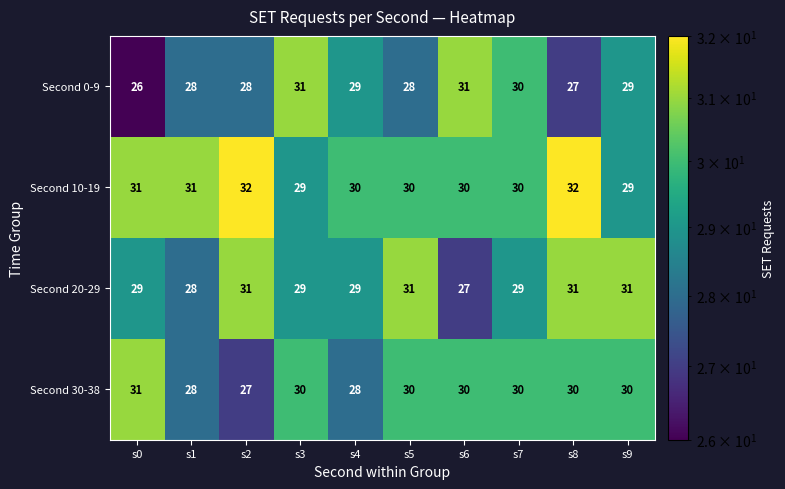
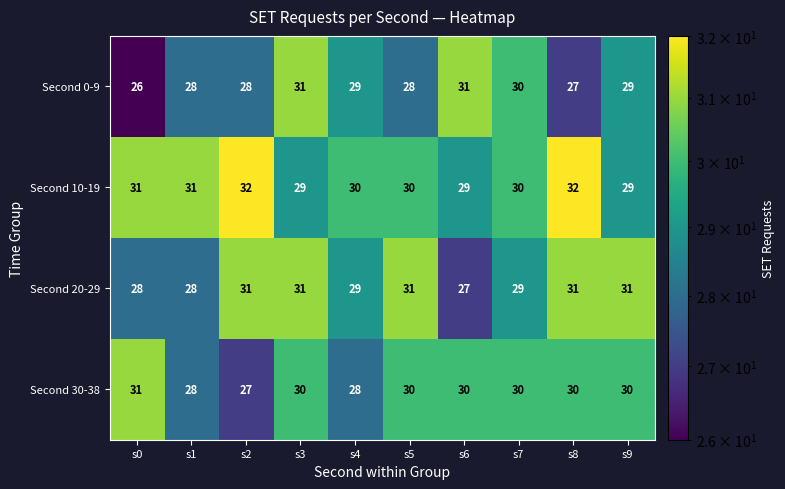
  {
    "Second 0-9": {
      "s0": 26,
      "s1": 28,
      "s2": 28,
      "s3": 31,
      "s4": 29,
      "s5": 28,
      "s6": 31,
      "s7": 30,
      "s8": 27,
      "s9": 29
    },
    "Second 10-19": {
      "s0": 31,
      "s1": 31,
      "s2": 32,
      "s3": 29,
      "s4": 30,
      "s5": 30,
-     "s6": 30,
+     "s6": 29,
      "s7": 30,
      "s8": 32,
      "s9": 29
    },
    "Second 20-29": {
-     "s0": 29,
+     "s0": 28,
      "s1": 28,
      "s2": 31,
-     "s3": 29,
+     "s3": 31,
      "s4": 29,
      "s5": 31,
      "s6": 27,
      "s7": 29,
      "s8": 31,
      "s9": 31
    },
    "Second 30-38": {
      "s0": 31,
      "s1": 28,
      "s2": 27,
      "s3": 30,
      "s4": 28,
      "s5": 30,
      "s6": 30,
      "s7": 30,
      "s8": 30,
      "s9": 30
    }
  }
